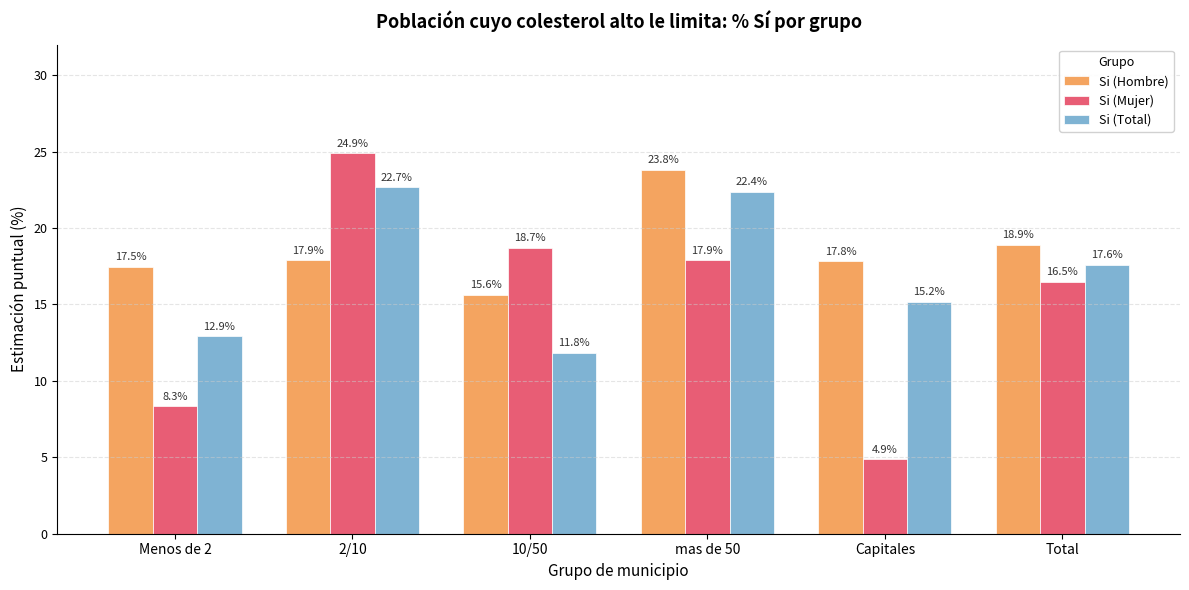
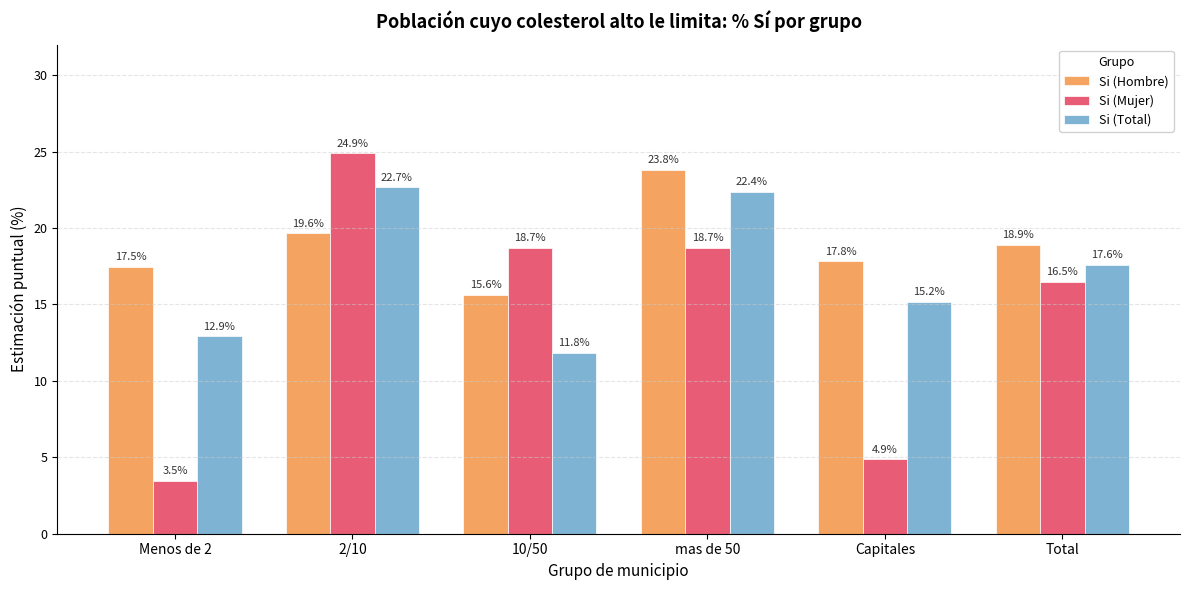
  {
    "Si (Hombre)": {
      "Menos de 2": "17.5%",
-     "2/10": "17.9%",
+     "2/10": "19.6%",
      "10/50": "15.6%",
      "mas de 50": "23.8%",
      "Capitales": "17.8%",
      "Total": "18.9%"
    },
    "Si (Mujer)": {
-     "Menos de 2": "8.3%",
+     "Menos de 2": "3.5%",
      "2/10": "24.9%",
      "10/50": "18.7%",
-     "mas de 50": "17.9%",
+     "mas de 50": "18.7%",
      "Capitales": "4.9%",
      "Total": "16.5%"
    },
    "Si (Total)": {
      "Menos de 2": "12.9%",
      "2/10": "22.7%",
      "10/50": "11.8%",
      "mas de 50": "22.4%",
      "Capitales": "15.2%",
      "Total": "17.6%"
    }
  }
